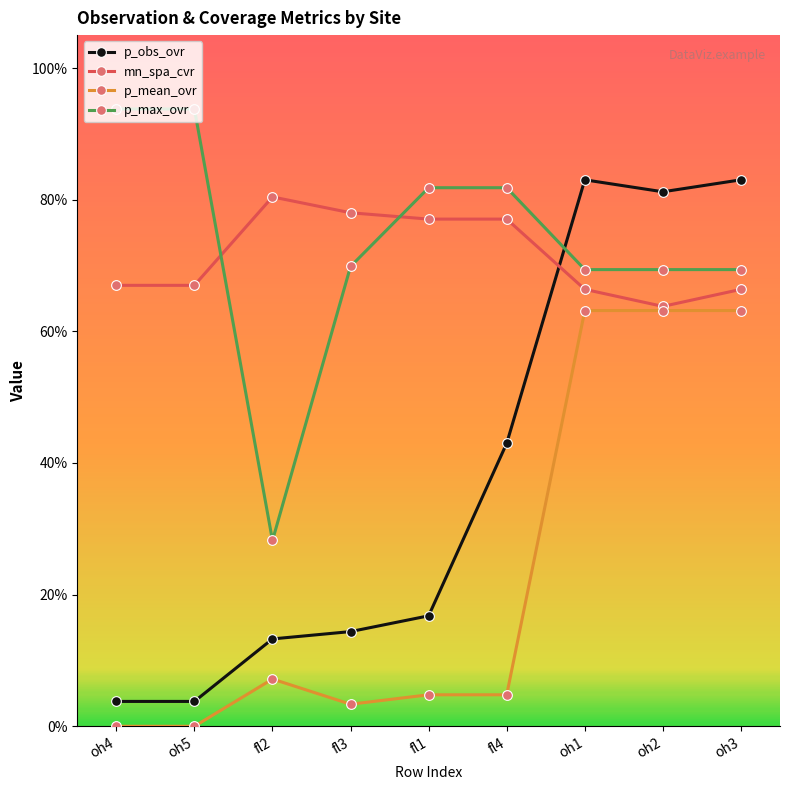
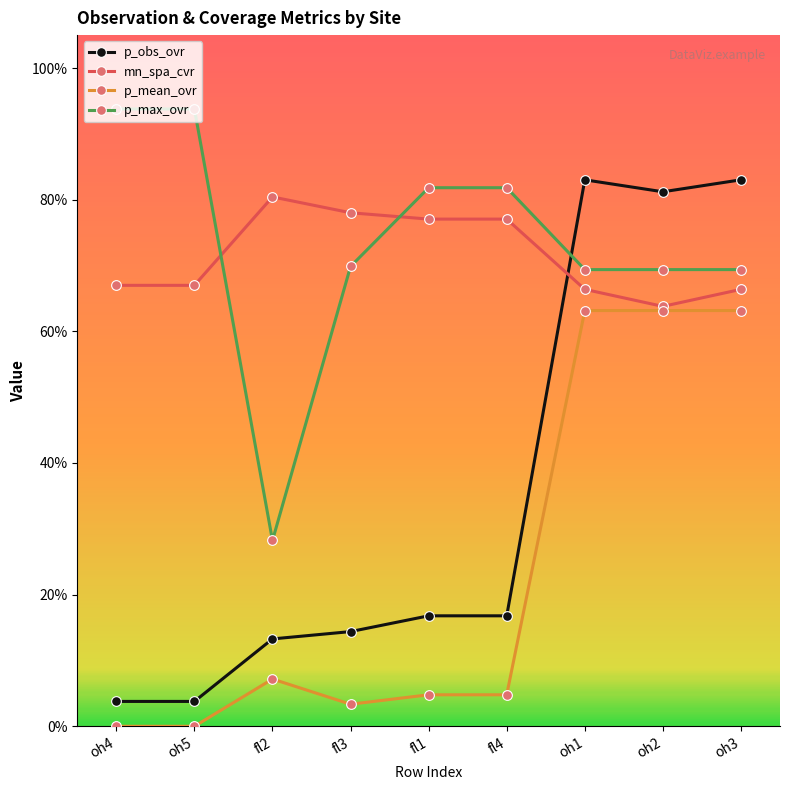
  {
    "p_obs_ovr": {
      "oh4": "4%",
      "oh5": "4%",
      "fl2": "13%",
      "fl3": "14%",
      "fl1": "17%",
-     "fl4": "43%",
+     "fl4": "17%",
      "oh1": "83%",
      "oh2": "81%",
      "oh3": "83%"
    },
    "mn_spa_cvr": {
      "oh4": "67%",
      "oh5": "67%",
      "fl2": "80%",
      "fl3": "78%",
      "fl1": "77%",
      "fl4": "77%",
      "oh1": "66%",
      "oh2": "64%",
      "oh3": "66%"
    },
    "p_mean_ovr": {
      "oh4": "0%",
      "oh5": "0%",
      "fl2": "7%",
      "fl3": "3%",
      "fl1": "5%",
      "fl4": "5%",
      "oh1": "63%",
      "oh2": "63%",
      "oh3": "63%"
    },
    "p_max_ovr": {
      "fl2": "28%",
      "fl3": "70%",
      "fl1": "82%",
      "fl4": "82%",
      "oh1": "69%",
      "oh2": "69%",
      "oh3": "69%"
    }
  }
